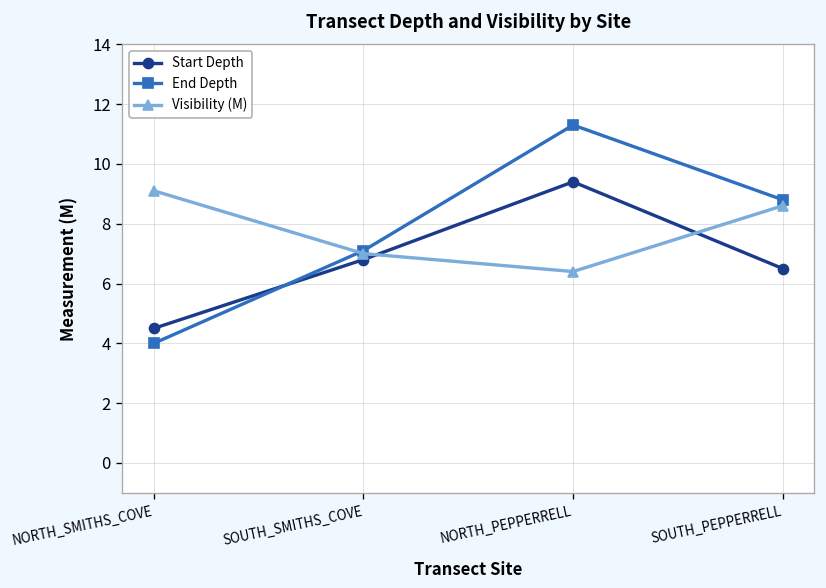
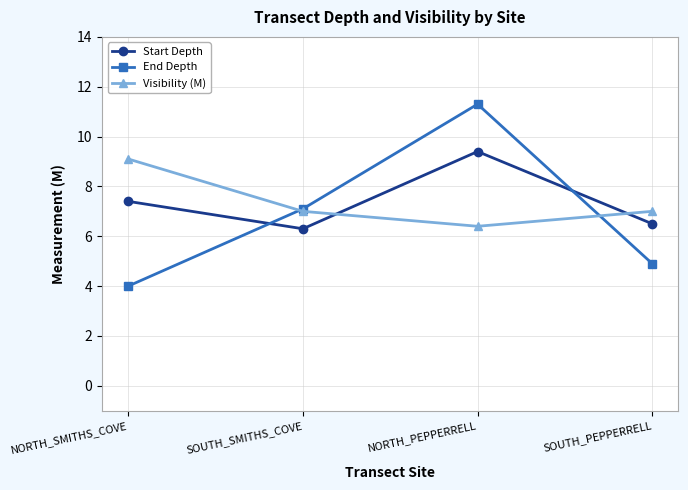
  {
    "Start Depth": {
-     "NORTH_SMITHS_COVE": 4.5,
-     "SOUTH_SMITHS_COVE": 6.8,
+     "NORTH_SMITHS_COVE": 7.4,
+     "SOUTH_SMITHS_COVE": 6.3,
      "NORTH_PEPPERRELL": 9.4,
      "SOUTH_PEPPERRELL": 6.5
    },
    "End Depth": {
      "NORTH_SMITHS_COVE": 4.0,
      "NORTH_PEPPERRELL": 11.3,
-     "SOUTH_PEPPERRELL": 8.8
+     "SOUTH_PEPPERRELL": 4.9
    },
    "Visibility (M)": {
      "NORTH_SMITHS_COVE": 9.1,
      "NORTH_PEPPERRELL": 6.4,
-     "SOUTH_PEPPERRELL": 8.6
+     "SOUTH_PEPPERRELL": 7.0
    }
  }
